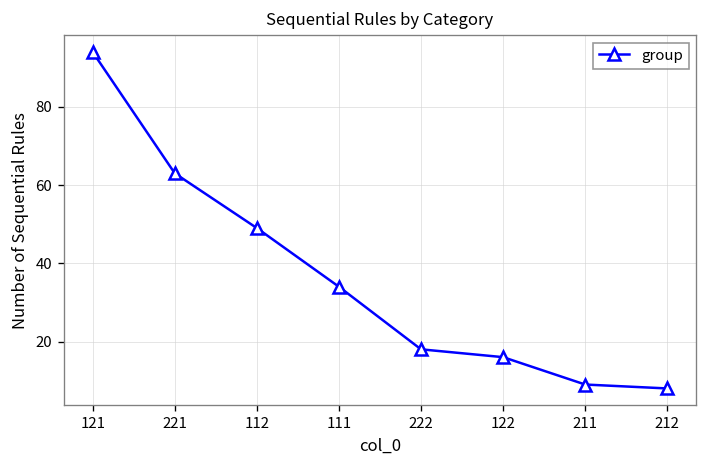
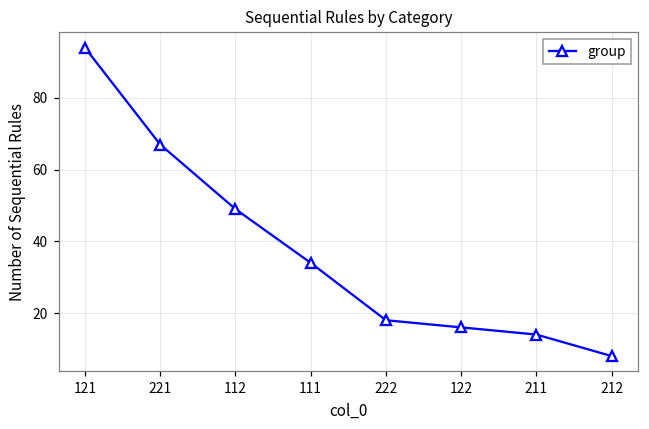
  {
    "121": 94,
-   "221": 63,
+   "221": 67,
    "112": 49,
    "111": 34,
    "222": 18,
    "122": 16,
-   "211": 9,
+   "211": 14,
    "212": 8
  }
